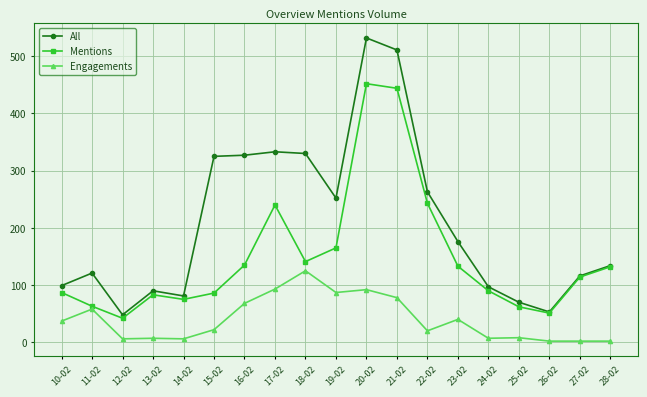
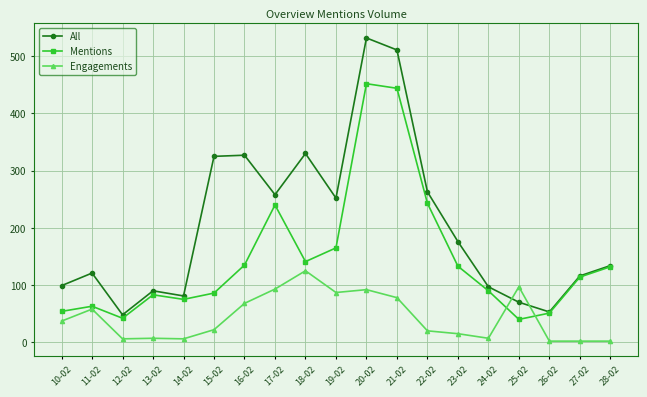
  {
    "All": {
      "10-02": 100,
      "11-02": 120,
      "12-02": 50,
      "13-02": 90,
      "14-02": 80,
      "15-02": 330,
      "16-02": 330,
-     "17-02": 330,
+     "17-02": 260,
      "18-02": 330,
      "19-02": 250,
      "20-02": 530,
      "21-02": 510,
      "22-02": 260,
      "23-02": 180,
      "24-02": 100,
      "25-02": 70
    },
    "Mentions": {
-     "10-02": 90,
+     "10-02": 50,
      "11-02": 60,
      "12-02": 40,
      "13-02": 80,
      "14-02": 80,
      "15-02": 90,
      "16-02": 140,
      "17-02": 240,
      "18-02": 140,
      "19-02": 170,
      "20-02": 450,
      "21-02": 440,
      "22-02": 240,
      "23-02": 130,
      "24-02": 90,
-     "25-02": 60
+     "25-02": 40
    },
    "Engagements": {
      "10-02": 40,
      "11-02": 60,
      "12-02": 10,
      "13-02": 10,
      "14-02": 10,
      "15-02": 20,
      "16-02": 70,
      "17-02": 90,
      "18-02": 130,
      "19-02": 90,
      "20-02": 90,
      "21-02": 80,
      "22-02": 20,
-     "23-02": 40,
+     "23-02": 20,
      "24-02": 10,
-     "25-02": 10,
+     "25-02": 100,
      "26-02": 0,
      "27-02": 0,
      "28-02": 0
    }
  }
